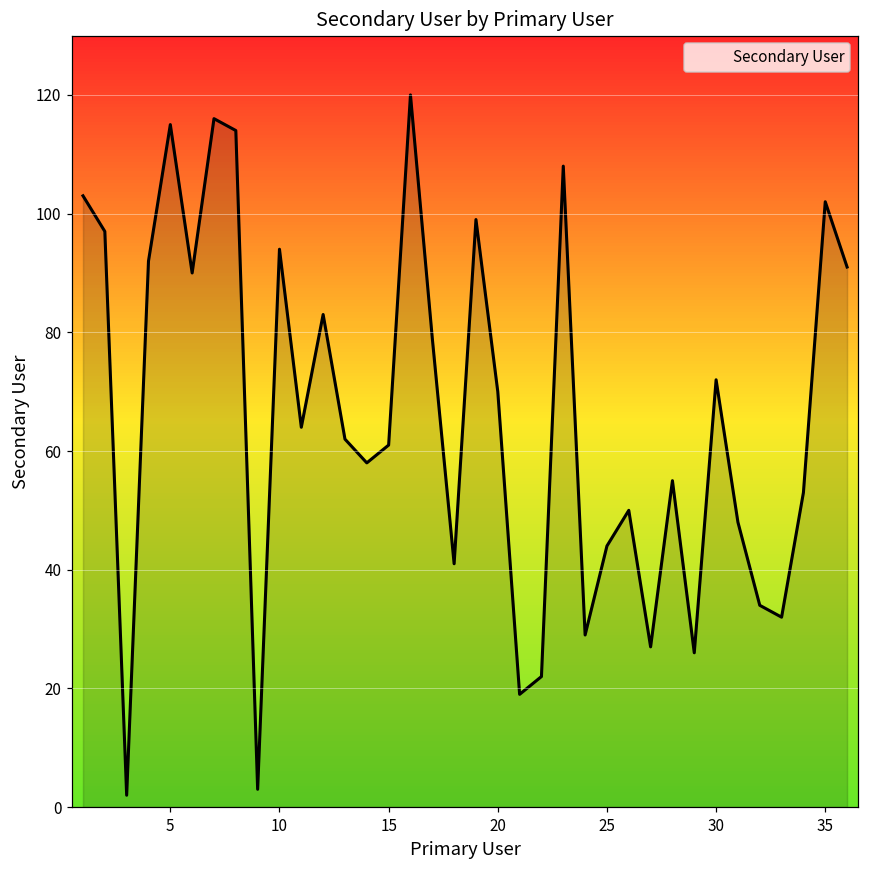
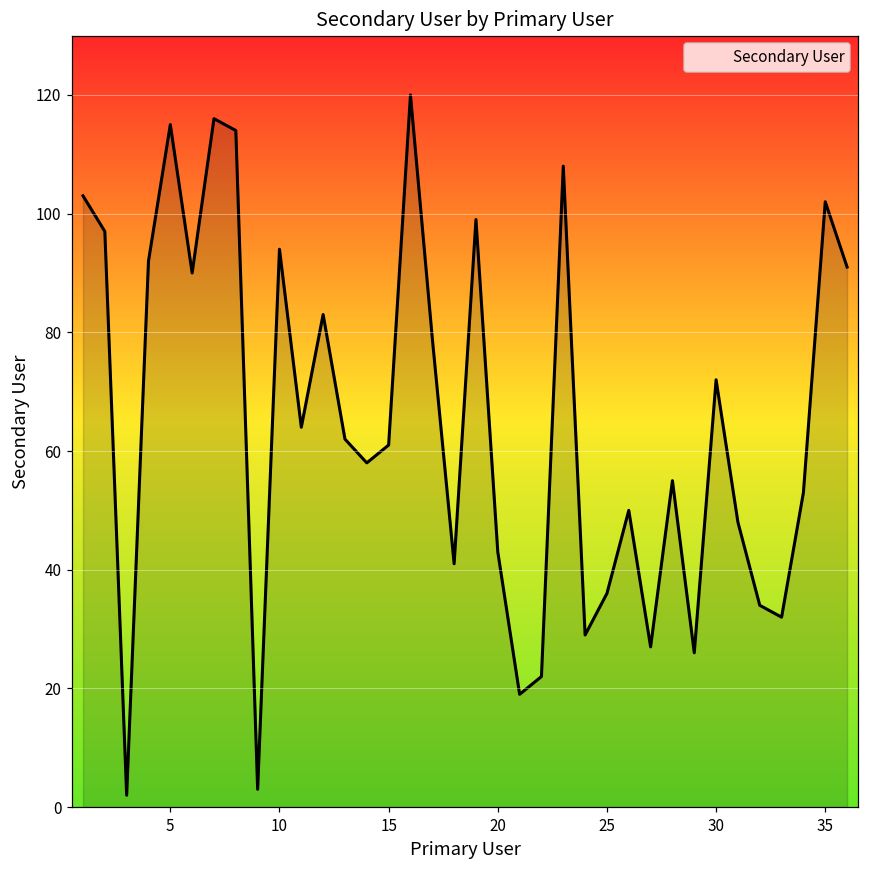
  {
    "5": 115,
    "10": 94,
    "15": 61,
-   "20": 70,
-   "25": 44,
+   "20": 43,
+   "25": 36,
    "30": 72,
    "35": 102
  }
